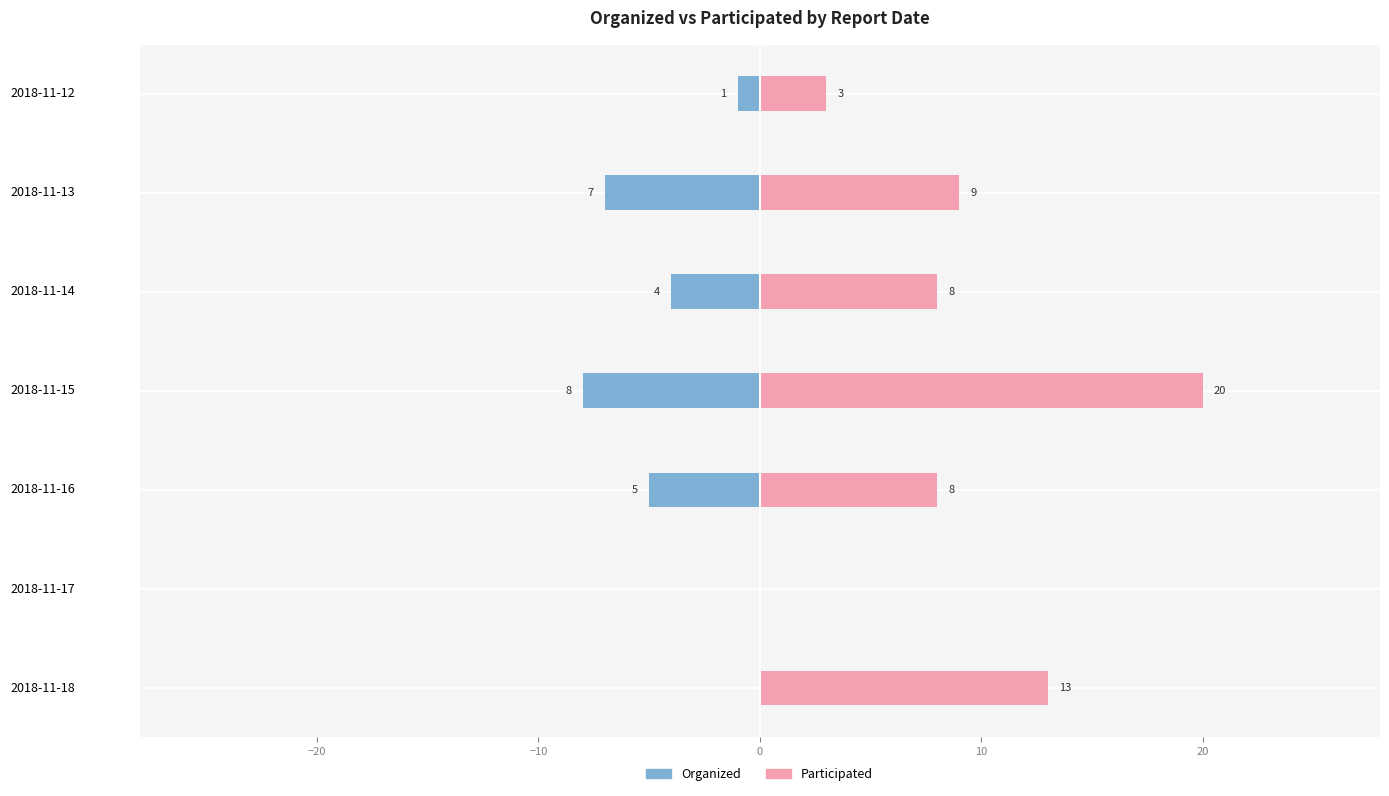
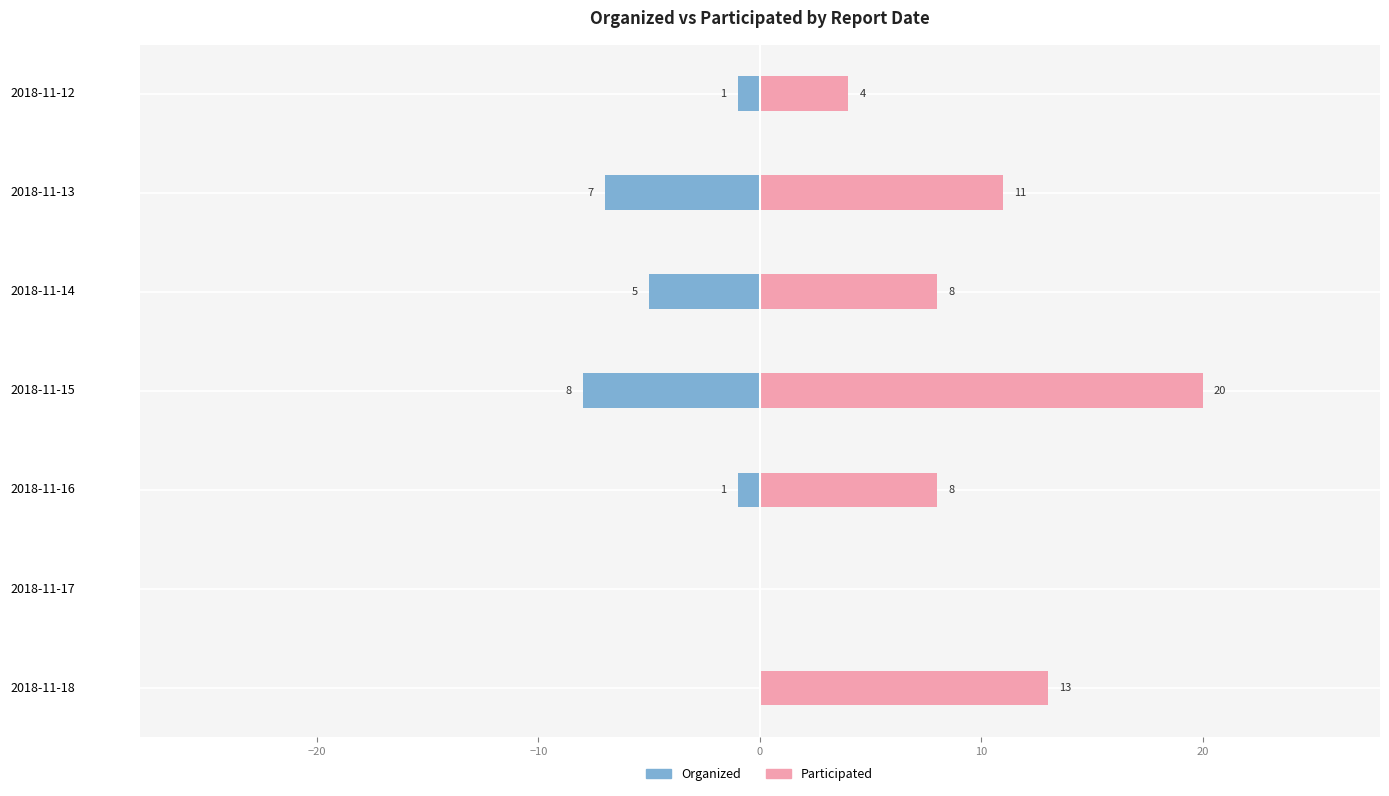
  {
    "Organized": {
-     "2018-11-14": 4,
-     "2018-11-16": 5
+     "2018-11-14": 5,
+     "2018-11-16": 1
    },
    "Participated": {
-     "2018-11-12": 3,
-     "2018-11-13": 9,
+     "2018-11-12": 4,
+     "2018-11-13": 11,
      "2018-11-14": 8,
      "2018-11-15": 20,
      "2018-11-16": 8,
      "2018-11-18": 13
    }
  }
